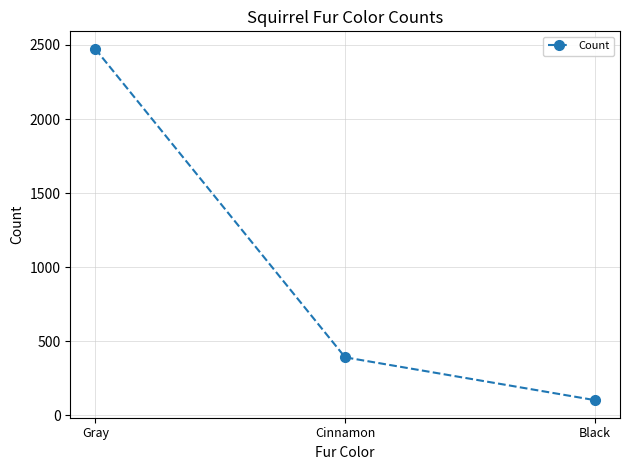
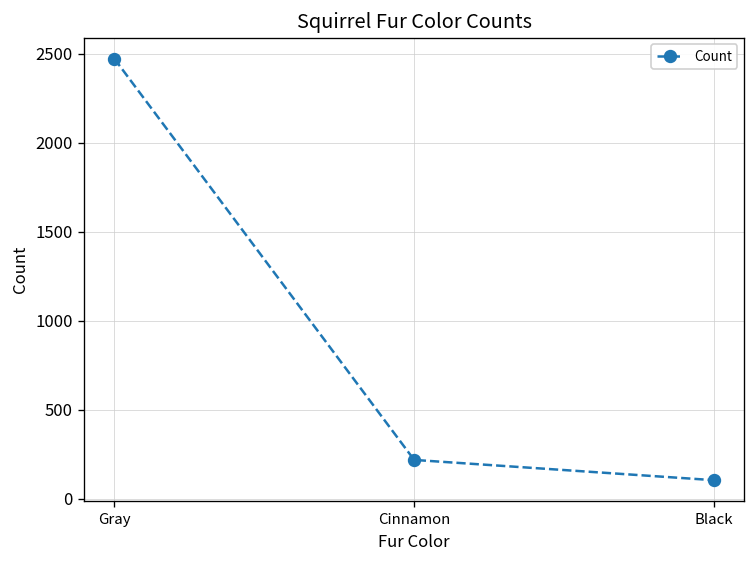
  {
    "Gray": 2470,
-   "Cinnamon": 390,
+   "Cinnamon": 220,
    "Black": 100
  }
